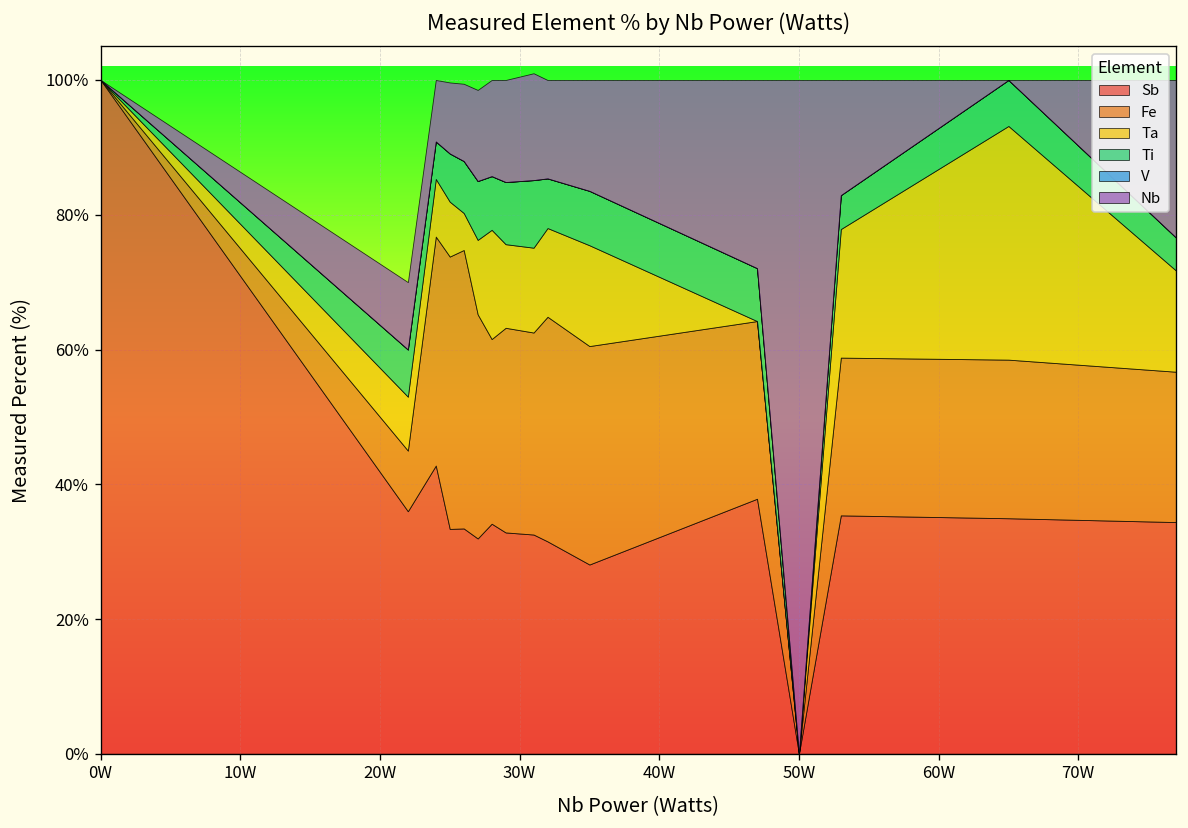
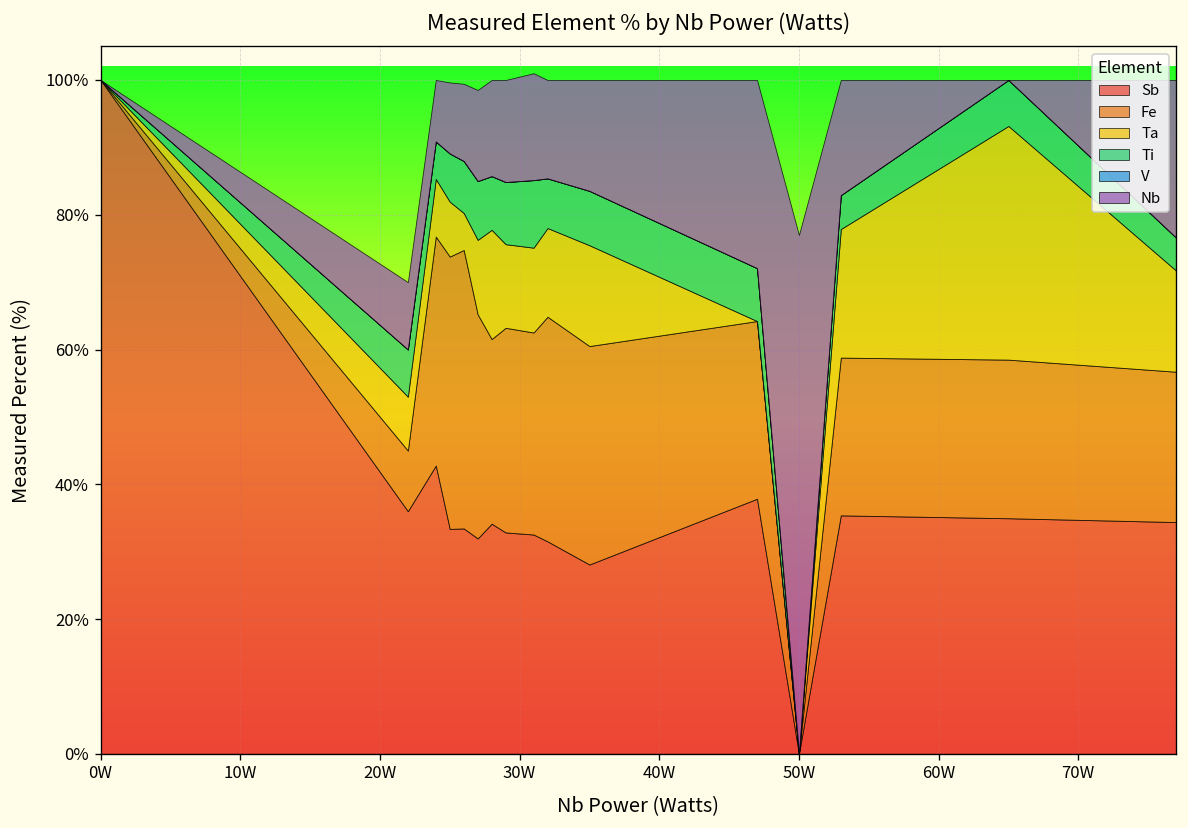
  {
    "Nb": {
-     "50W": "100%"
+     "50W": "77%"
    }
  }
